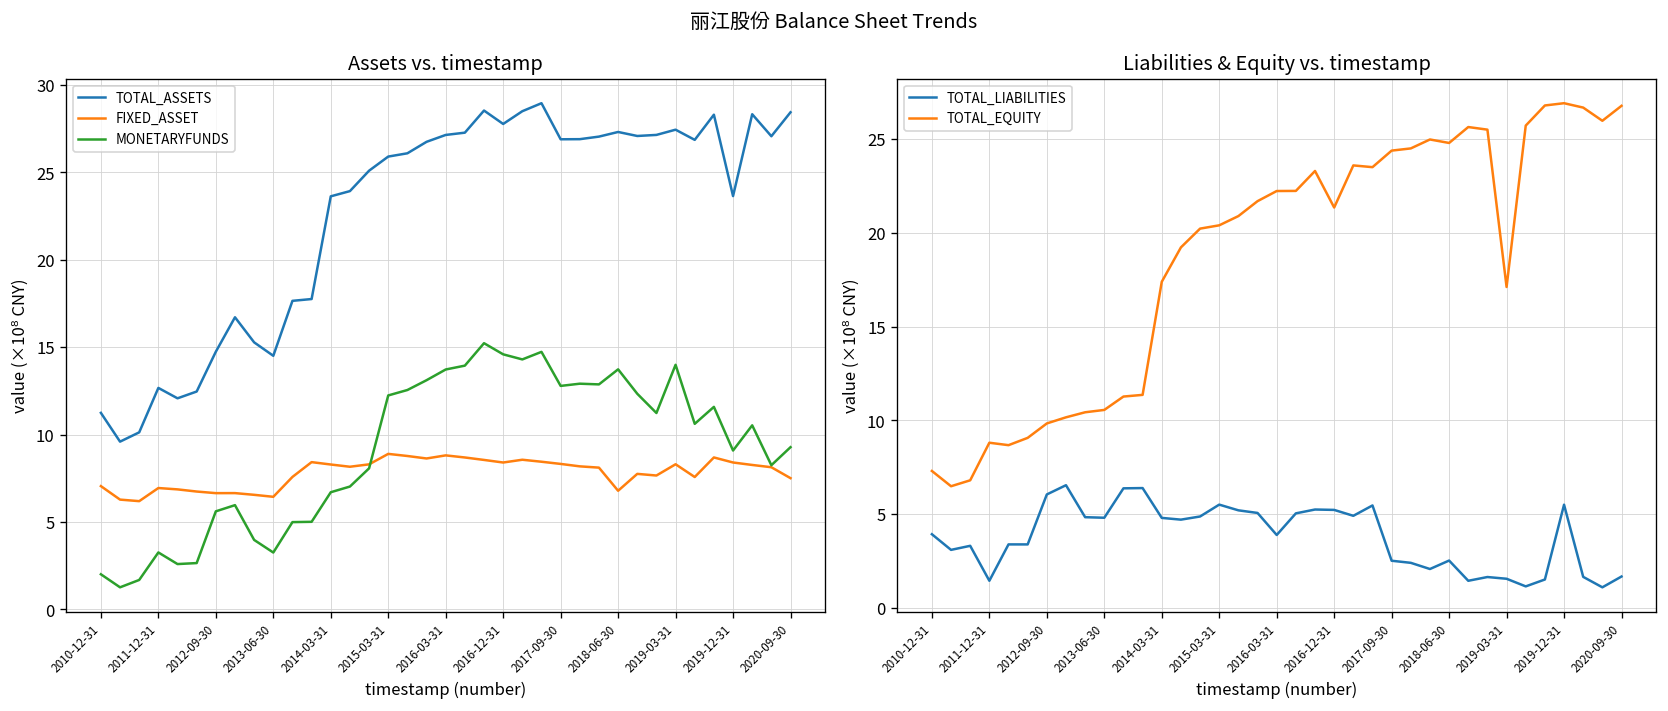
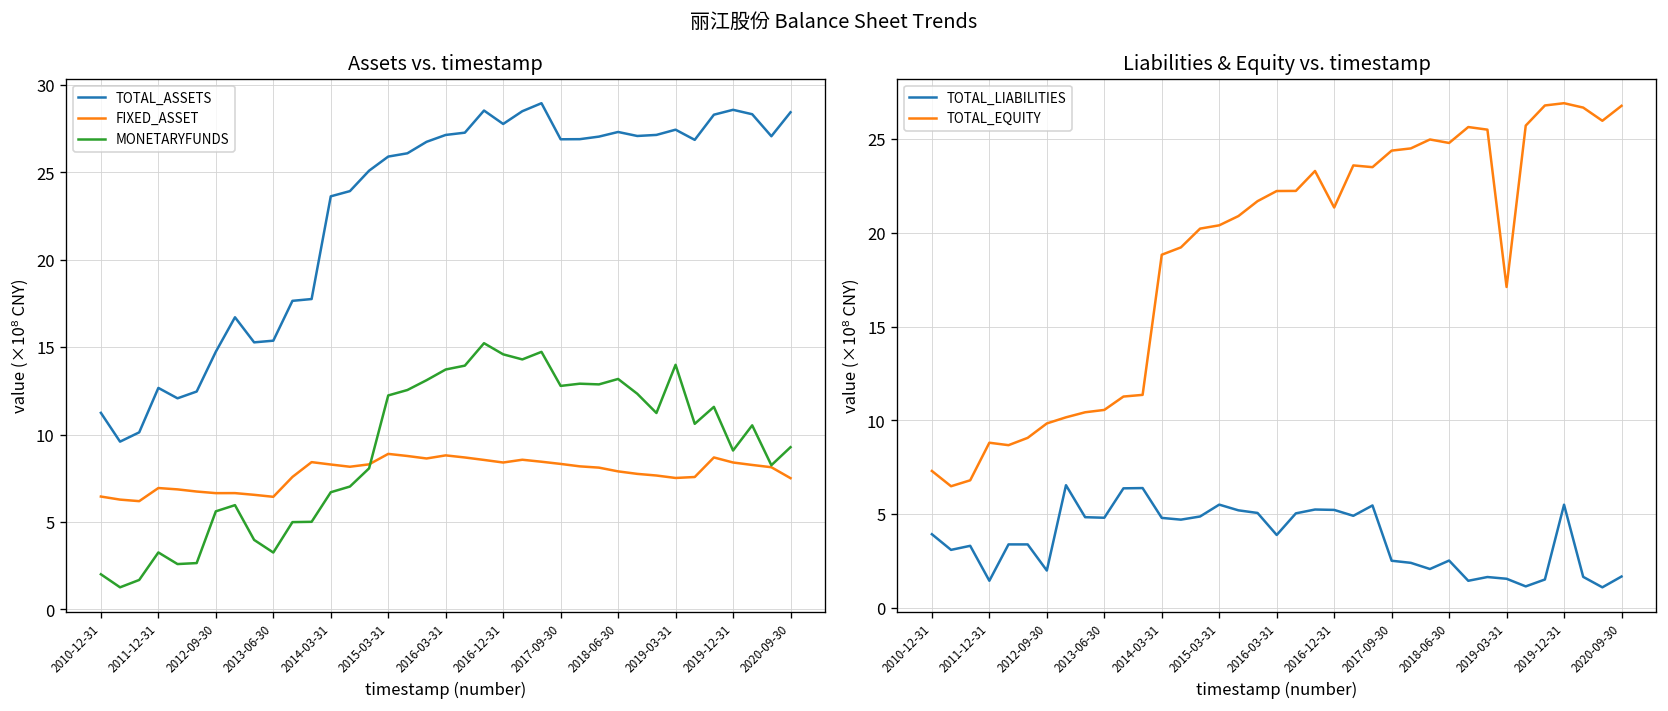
  {
    "Assets vs. timestamp": {
      "TOTAL_ASSETS": {
        "2010-12-31": 11.2,
        "2011-12-31": 12.7,
        "2012-09-30": 14.7,
-       "2013-06-30": 14.5,
+       "2013-06-30": 15.4,
        "2014-03-31": 23.6,
        "2015-03-31": 25.9,
        "2016-03-31": 27.1,
        "2016-12-31": 27.8,
        "2017-09-30": 26.9,
        "2018-06-30": 27.3,
        "2019-03-31": 27.4,
-       "2019-12-31": 23.7,
+       "2019-12-31": 28.6,
        "2020-09-30": 28.4
      },
      "FIXED_ASSET": {
-       "2010-12-31": 7.1,
+       "2010-12-31": 6.5,
        "2011-12-31": 6.9,
        "2012-09-30": 6.7,
        "2013-06-30": 6.4,
        "2014-03-31": 8.3,
        "2015-03-31": 8.9,
        "2016-03-31": 8.8,
        "2016-12-31": 8.4,
        "2017-09-30": 8.3,
-       "2018-06-30": 6.8,
-       "2019-03-31": 8.3,
+       "2018-06-30": 7.9,
+       "2019-03-31": 7.5,
        "2019-12-31": 8.4,
        "2020-09-30": 7.5
      },
      "MONETARYFUNDS": {
        "2010-12-31": 2.0,
        "2011-12-31": 3.3,
        "2012-09-30": 5.6,
        "2013-06-30": 3.3,
        "2014-03-31": 6.7,
        "2015-03-31": 12.2,
        "2016-03-31": 13.7,
        "2016-12-31": 14.6,
        "2017-09-30": 12.8,
-       "2018-06-30": 13.7,
+       "2018-06-30": 13.2,
        "2019-03-31": 14.0,
        "2019-12-31": 9.1,
        "2020-09-30": 9.3
      }
    },
    "Liabilities & Equity vs. timestamp": {
      "TOTAL_LIABILITIES": {
        "2010-12-31": 3.9,
        "2011-12-31": 1.5,
-       "2012-09-30": 6.1,
+       "2012-09-30": 2.0,
        "2013-06-30": 4.8,
        "2014-03-31": 4.8,
        "2015-03-31": 5.5,
        "2016-03-31": 3.9,
        "2016-12-31": 5.2,
        "2017-09-30": 2.5,
        "2018-06-30": 2.5,
        "2019-03-31": 1.6,
        "2019-12-31": 5.5,
        "2020-09-30": 1.7
      },
      "TOTAL_EQUITY": {
        "2010-12-31": 7.3,
        "2011-12-31": 8.8,
        "2012-09-30": 9.8,
        "2013-06-30": 10.6,
-       "2014-03-31": 17.4,
+       "2014-03-31": 18.8,
        "2015-03-31": 20.4,
        "2016-03-31": 22.2,
        "2016-12-31": 21.3,
        "2017-09-30": 24.4,
        "2018-06-30": 24.8,
        "2019-03-31": 17.1,
        "2019-12-31": 26.9,
        "2020-09-30": 26.8
      }
    }
  }
